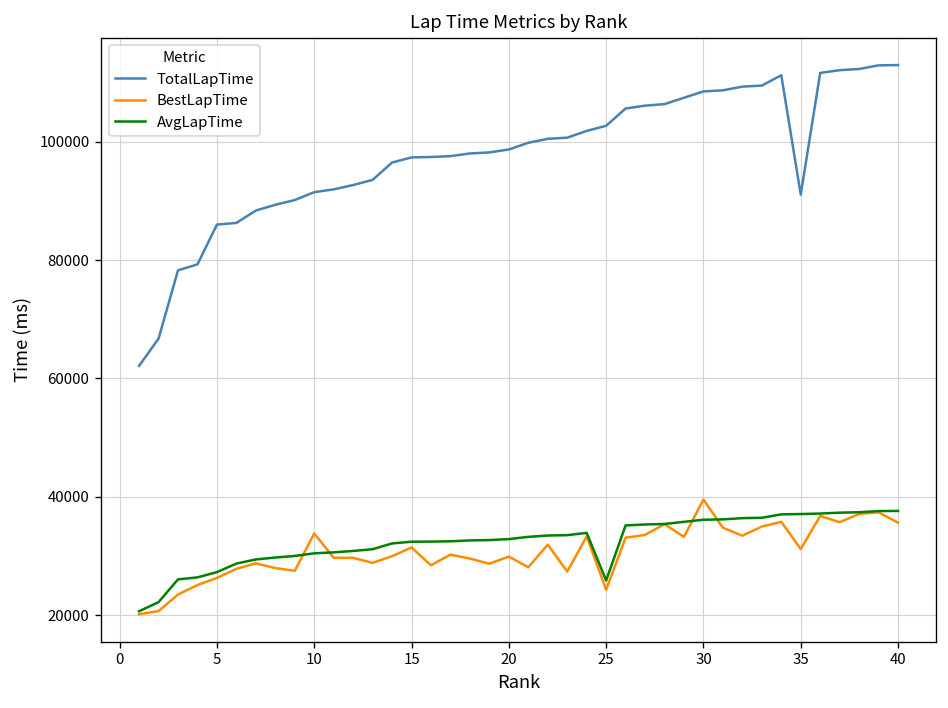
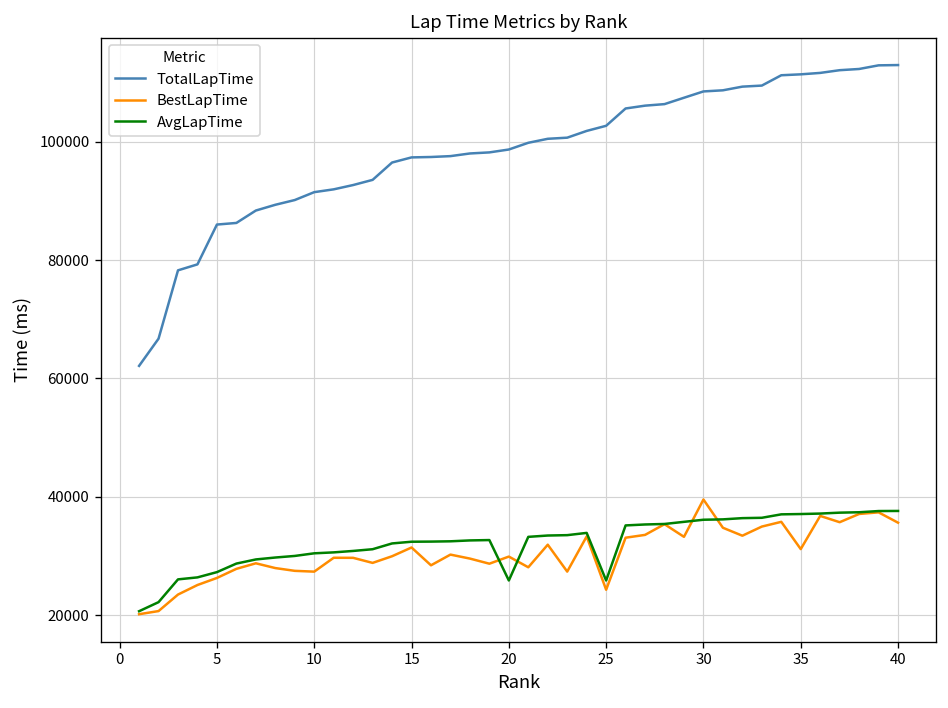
  {
    "TotalLapTime": {
      "5": 86000,
      "10": 91000,
      "15": 97000,
      "20": 99000,
      "25": 103000,
      "30": 108000,
-     "35": 91000,
+     "35": 111000,
      "40": 113000
    },
    "BestLapTime": {
      "5": 26000,
-     "10": 34000,
+     "10": 27000,
      "15": 31000,
      "20": 30000,
      "25": 24000,
      "30": 40000,
      "35": 31000,
      "40": 36000
    },
    "AvgLapTime": {
      "5": 27000,
      "10": 30000,
      "15": 32000,
-     "20": 33000,
+     "20": 26000,
      "25": 26000,
      "30": 36000,
      "35": 37000,
      "40": 38000
    }
  }
